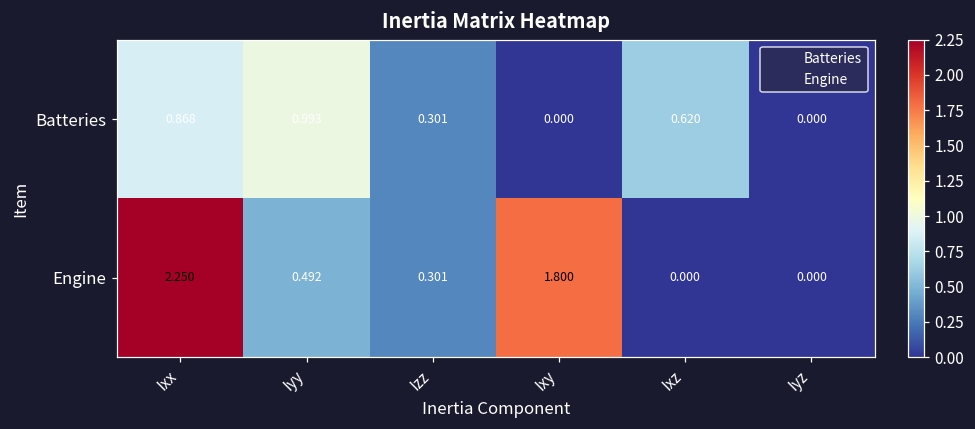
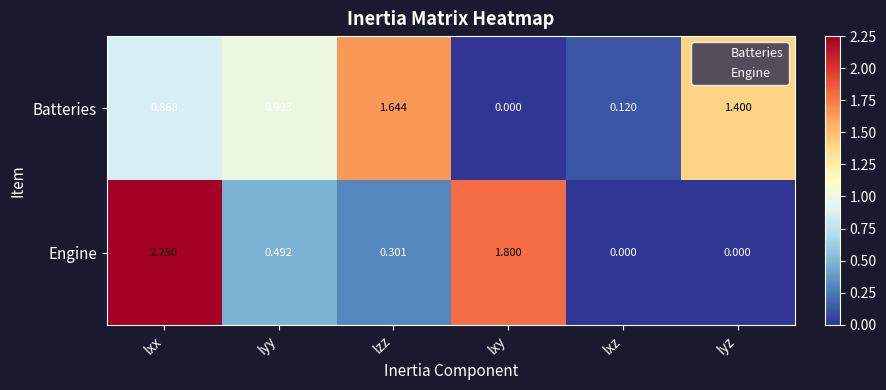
  {
    "Batteries": {
-     "Izz": 0.301,
+     "Izz": 1.644,
      "Ixy": 0.000,
-     "Ixz": 0.620,
-     "Iyz": 0.000
+     "Ixz": 0.120,
+     "Iyz": 1.400
    },
    "Engine": {
      "Ixx": 2.250,
      "Iyy": 0.492,
      "Izz": 0.301,
      "Ixy": 1.800,
      "Ixz": 0.000,
      "Iyz": 0.000
    }
  }
